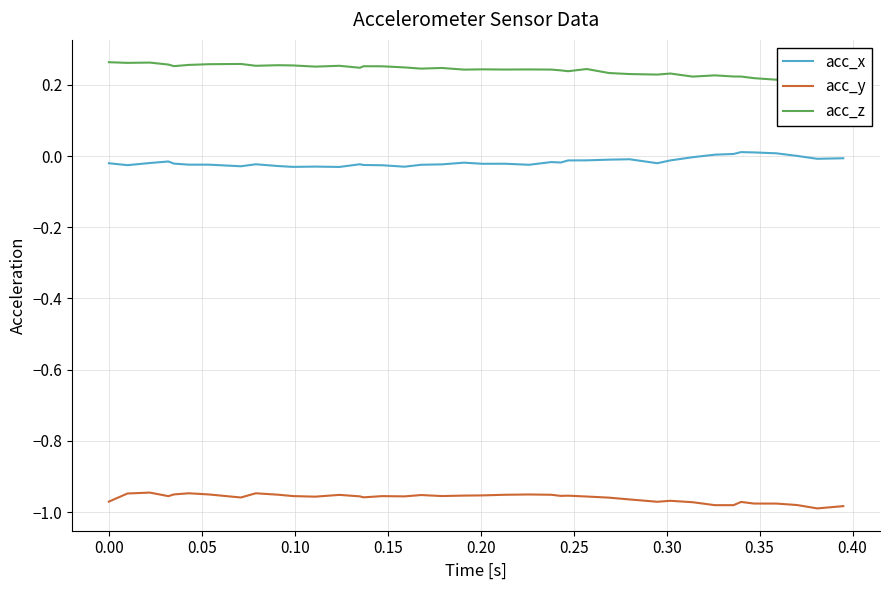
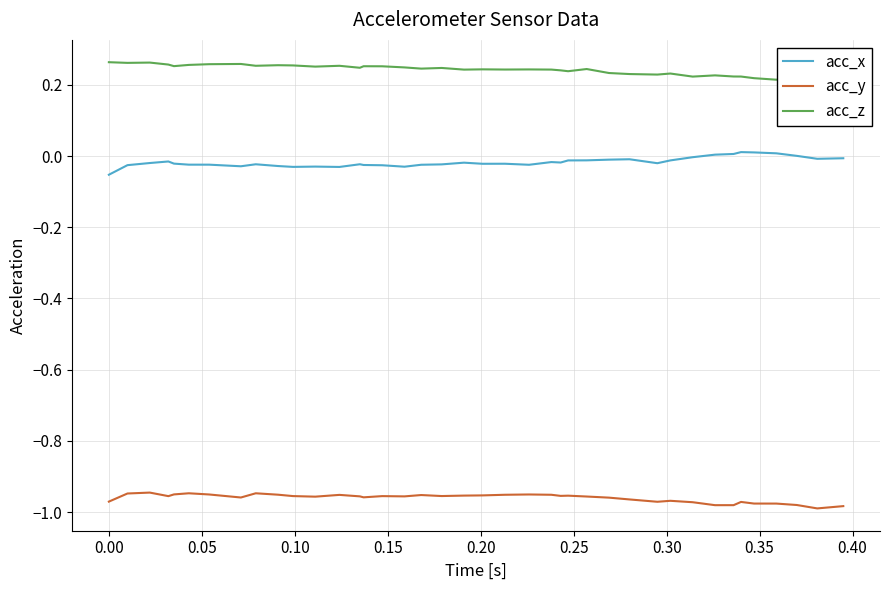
  {
    "acc_x": {
-     "0.00": -0.02
+     "0.00": -0.05
    },
    "acc_y": {
      "0.00": -0.97
    },
    "acc_z": {
      "0.00": 0.26
    }
  }
